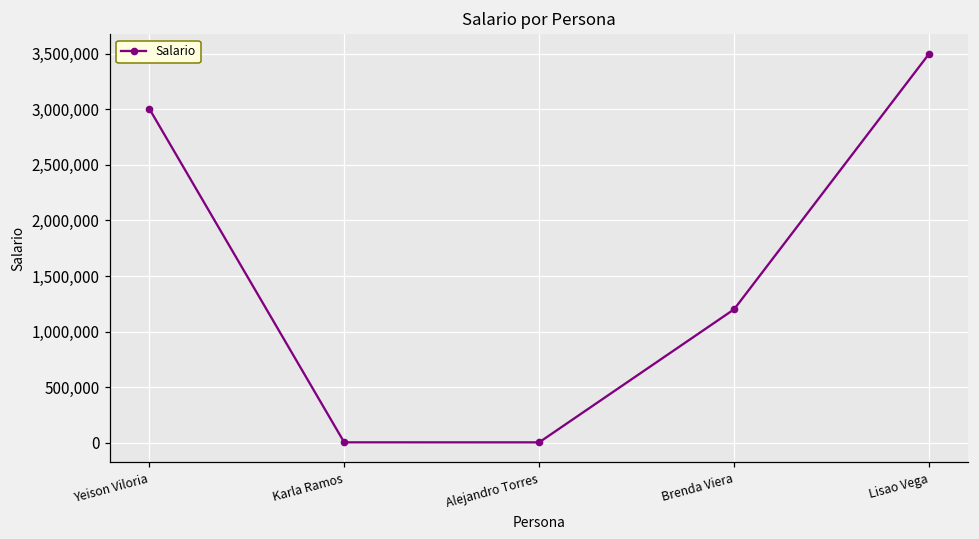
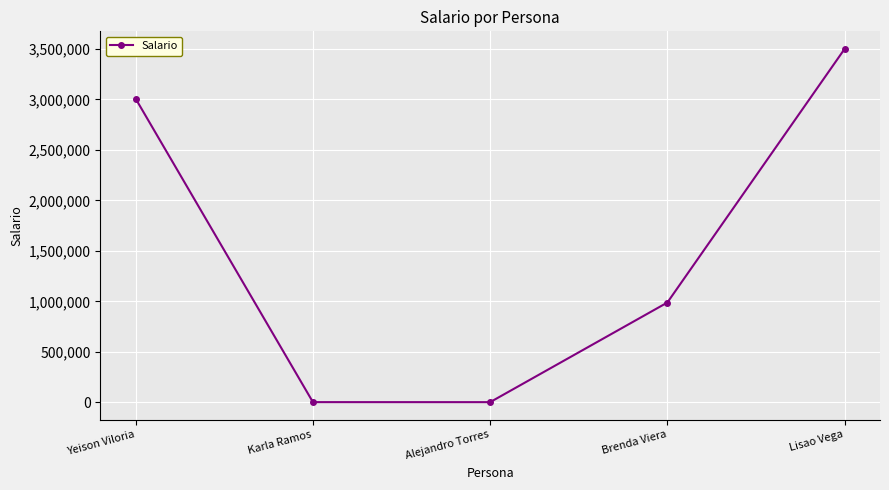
  {
    "Yeison Viloria": "3,010,000",
    "Karla Ramos": "0",
    "Alejandro Torres": "0",
-   "Brenda Viera": "1,200,000",
+   "Brenda Viera": "990,000",
    "Lisao Vega": "3,500,000"
  }
